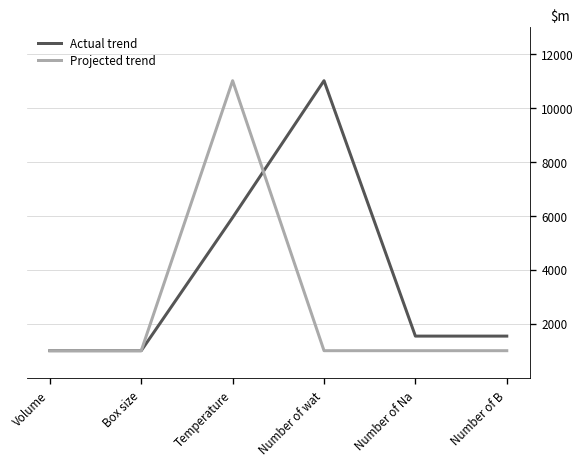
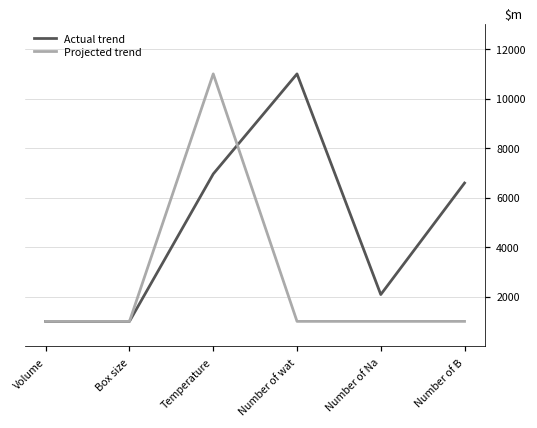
  {
    "Actual trend": {
-     "Temperature": 5900,
+     "Temperature": 7000,
      "Number of wat": 11000,
-     "Number of Na": 1500,
-     "Number of B": 1500
+     "Number of Na": 2100,
+     "Number of B": 6600
    },
    "Projected trend": {
      "Temperature": 11000,
      "Number of wat": 1000,
      "Number of Na": 1000,
      "Number of B": 1000
    }
  }
